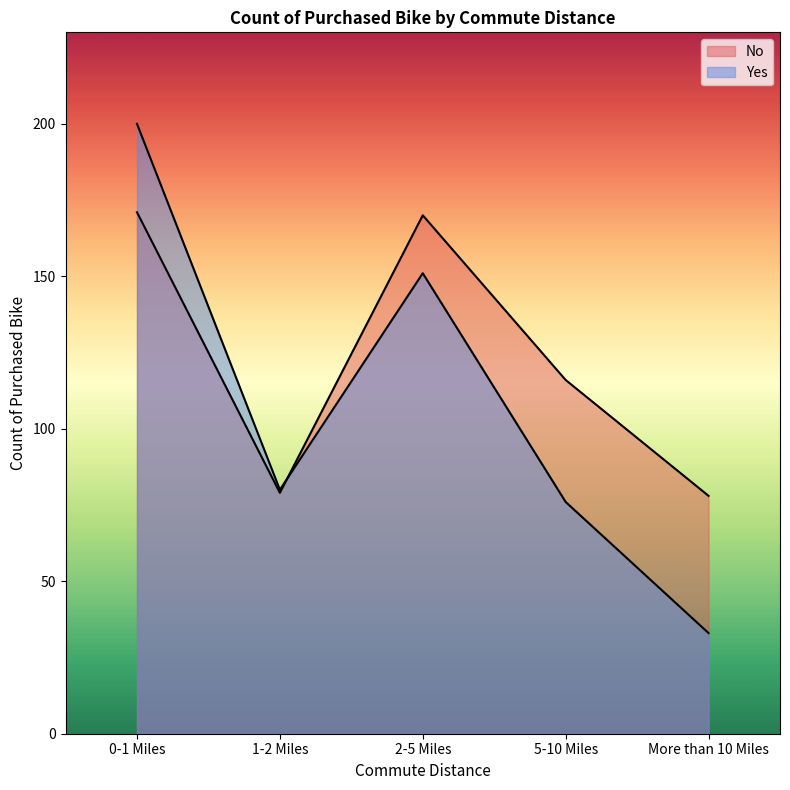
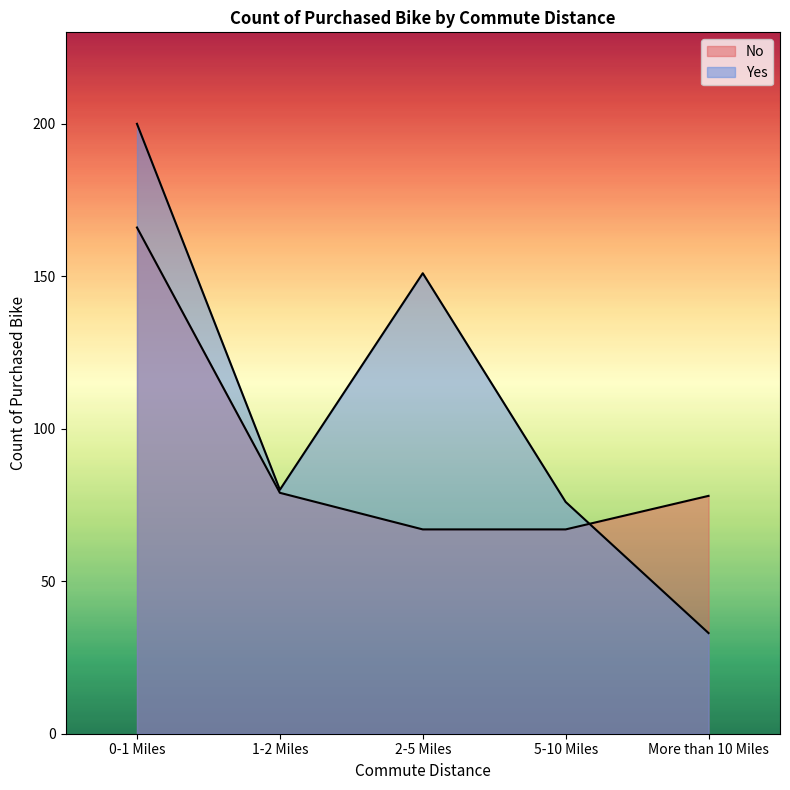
  {
    "No": {
-     "0-1 Miles": 171,
+     "0-1 Miles": 166,
      "1-2 Miles": 79,
-     "2-5 Miles": 170,
-     "5-10 Miles": 116,
+     "2-5 Miles": 67,
+     "5-10 Miles": 67,
      "More than 10 Miles": 78
    },
    "Yes": {
      "0-1 Miles": 200,
      "1-2 Miles": 80,
      "2-5 Miles": 151,
      "5-10 Miles": 76,
      "More than 10 Miles": 33
    }
  }
